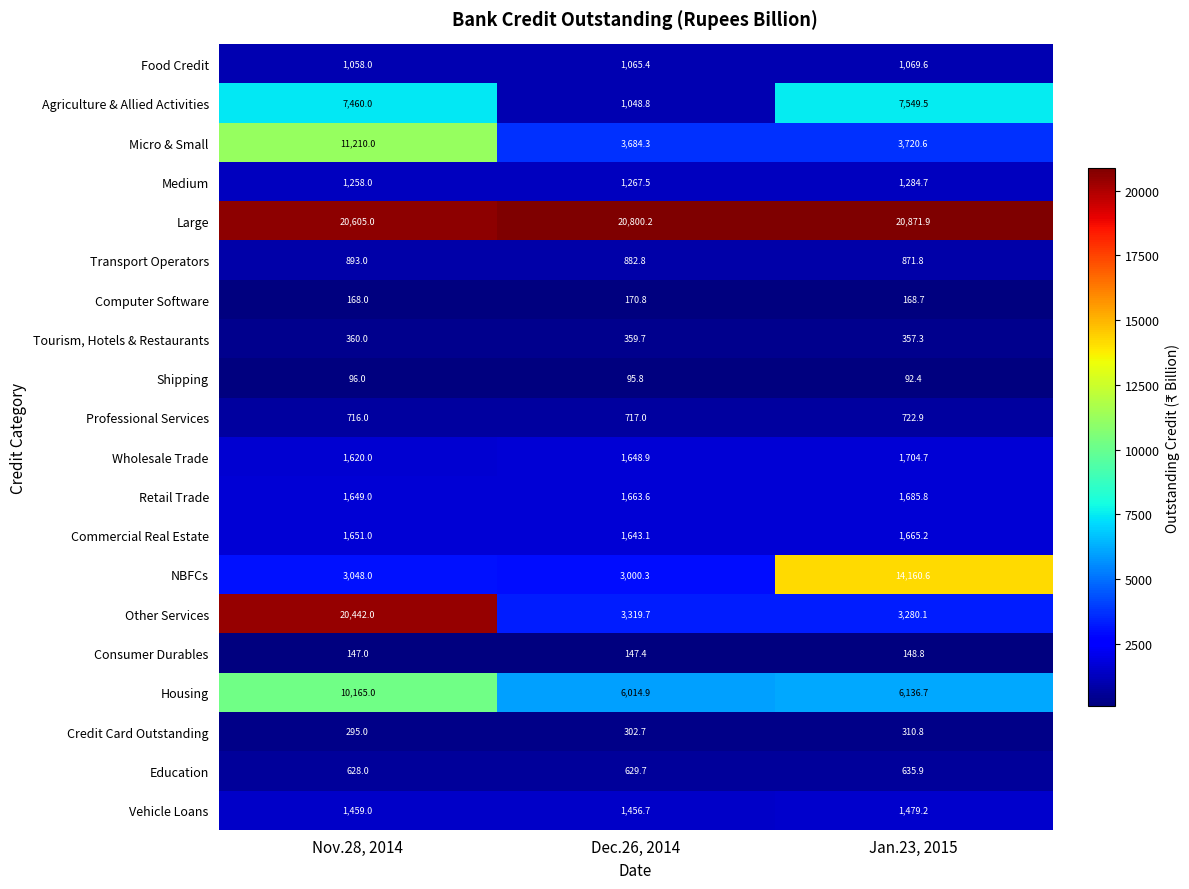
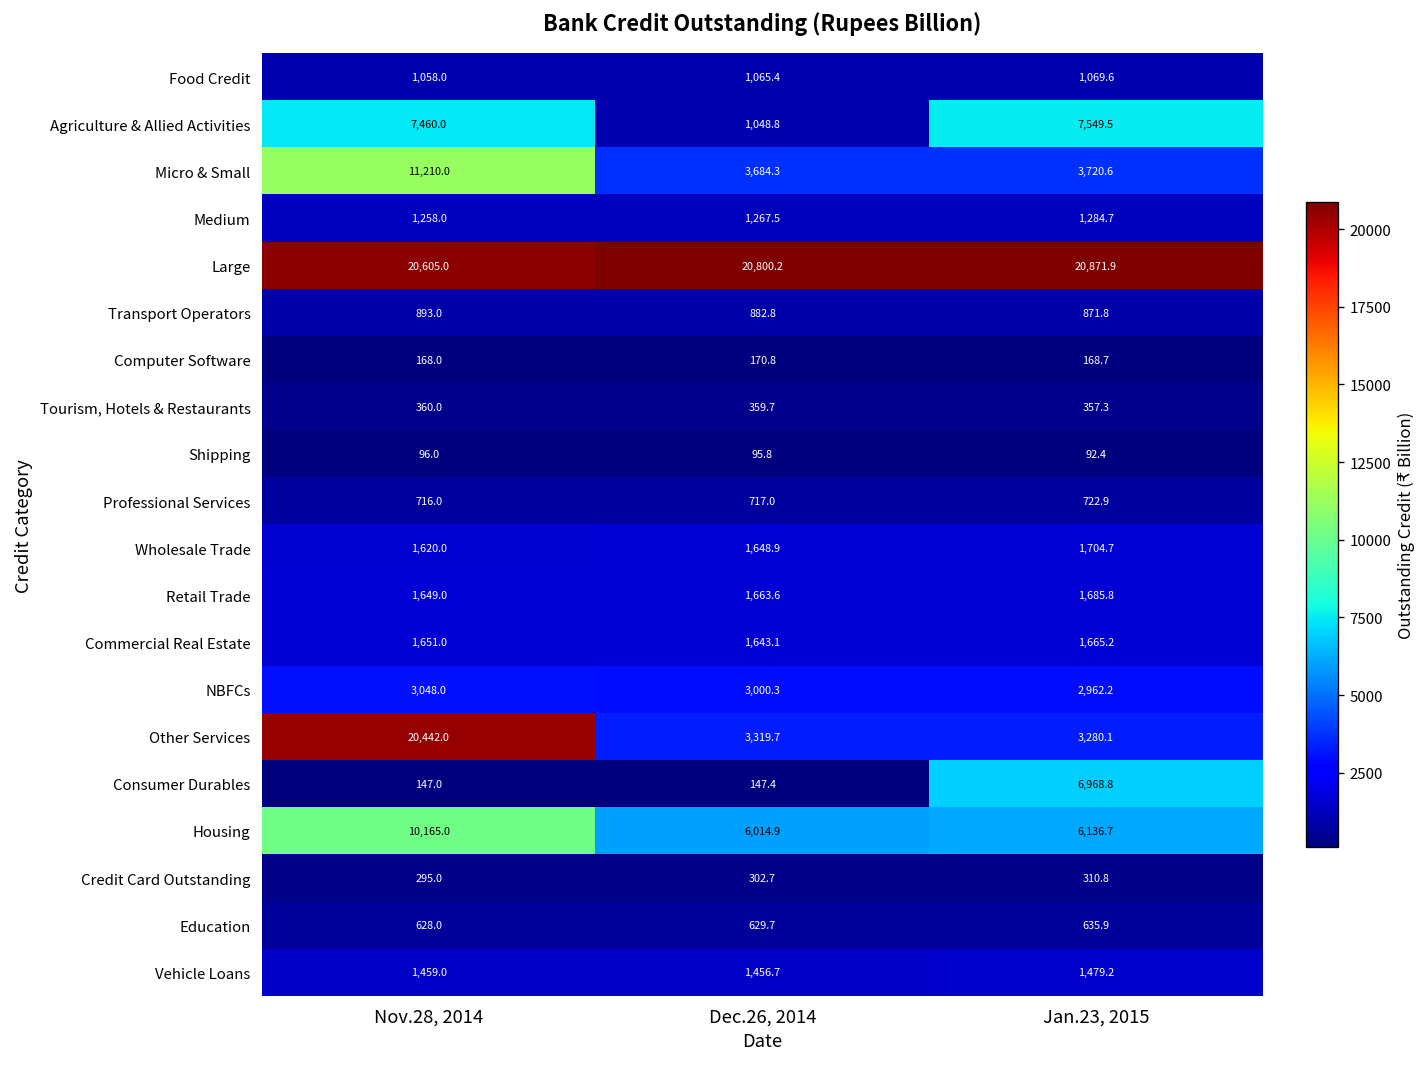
  {
    "Food Credit": {
      "Nov.28, 2014": "1,058.0",
      "Dec.26, 2014": "1,065.4",
      "Jan.23, 2015": "1,069.6"
    },
    "Agriculture & Allied Activities": {
      "Nov.28, 2014": "7,460.0",
      "Dec.26, 2014": "1,048.8",
      "Jan.23, 2015": "7,549.5"
    },
    "Micro & Small": {
      "Nov.28, 2014": "11,210.0",
      "Dec.26, 2014": "3,684.3",
      "Jan.23, 2015": "3,720.6"
    },
    "Medium": {
      "Nov.28, 2014": "1,258.0",
      "Dec.26, 2014": "1,267.5",
      "Jan.23, 2015": "1,284.7"
    },
    "Large": {
      "Nov.28, 2014": "20,605.0",
      "Dec.26, 2014": "20,800.2",
      "Jan.23, 2015": "20,871.9"
    },
    "Transport Operators": {
      "Nov.28, 2014": "893.0",
      "Dec.26, 2014": "882.8",
      "Jan.23, 2015": "871.8"
    },
    "Computer Software": {
      "Nov.28, 2014": "168.0",
      "Dec.26, 2014": "170.8",
      "Jan.23, 2015": "168.7"
    },
    "Tourism, Hotels & Restaurants": {
      "Nov.28, 2014": "360.0",
      "Dec.26, 2014": "359.7",
      "Jan.23, 2015": "357.3"
    },
    "Shipping": {
      "Nov.28, 2014": "96.0",
      "Dec.26, 2014": "95.8",
      "Jan.23, 2015": "92.4"
    },
    "Professional Services": {
      "Nov.28, 2014": "716.0",
      "Dec.26, 2014": "717.0",
      "Jan.23, 2015": "722.9"
    },
    "Wholesale Trade": {
      "Nov.28, 2014": "1,620.0",
      "Dec.26, 2014": "1,648.9",
      "Jan.23, 2015": "1,704.7"
    },
    "Retail Trade": {
      "Nov.28, 2014": "1,649.0",
      "Dec.26, 2014": "1,663.6",
      "Jan.23, 2015": "1,685.8"
    },
    "Commercial Real Estate": {
      "Nov.28, 2014": "1,651.0",
      "Dec.26, 2014": "1,643.1",
      "Jan.23, 2015": "1,665.2"
    },
    "NBFCs": {
      "Nov.28, 2014": "3,048.0",
      "Dec.26, 2014": "3,000.3",
-     "Jan.23, 2015": "14,160.6"
+     "Jan.23, 2015": "2,962.2"
    },
    "Other Services": {
      "Nov.28, 2014": "20,442.0",
      "Dec.26, 2014": "3,319.7",
      "Jan.23, 2015": "3,280.1"
    },
    "Consumer Durables": {
      "Nov.28, 2014": "147.0",
      "Dec.26, 2014": "147.4",
-     "Jan.23, 2015": "148.8"
+     "Jan.23, 2015": "6,968.8"
    },
    "Housing": {
      "Nov.28, 2014": "10,165.0",
      "Dec.26, 2014": "6,014.9",
      "Jan.23, 2015": "6,136.7"
    },
    "Credit Card Outstanding": {
      "Nov.28, 2014": "295.0",
      "Dec.26, 2014": "302.7",
      "Jan.23, 2015": "310.8"
    },
    "Education": {
      "Nov.28, 2014": "628.0",
      "Dec.26, 2014": "629.7",
      "Jan.23, 2015": "635.9"
    },
    "Vehicle Loans": {
      "Nov.28, 2014": "1,459.0",
      "Dec.26, 2014": "1,456.7",
      "Jan.23, 2015": "1,479.2"
    }
  }
